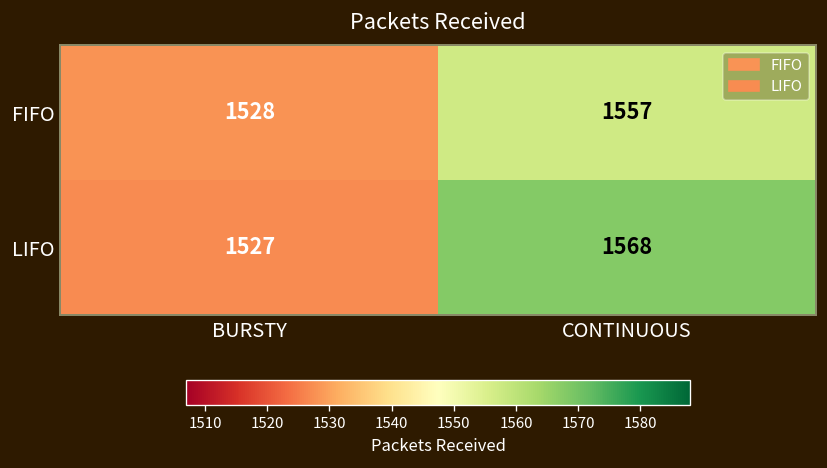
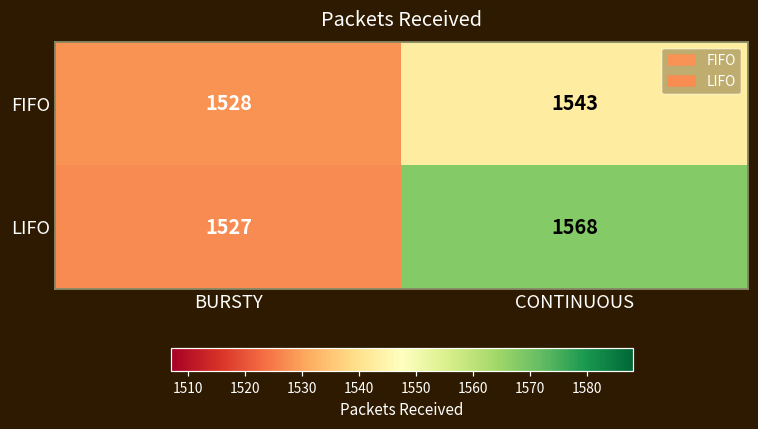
  {
    "FIFO": {
      "BURSTY": 1528,
-     "CONTINUOUS": 1557
+     "CONTINUOUS": 1543
    },
    "LIFO": {
      "BURSTY": 1527,
      "CONTINUOUS": 1568
    }
  }
